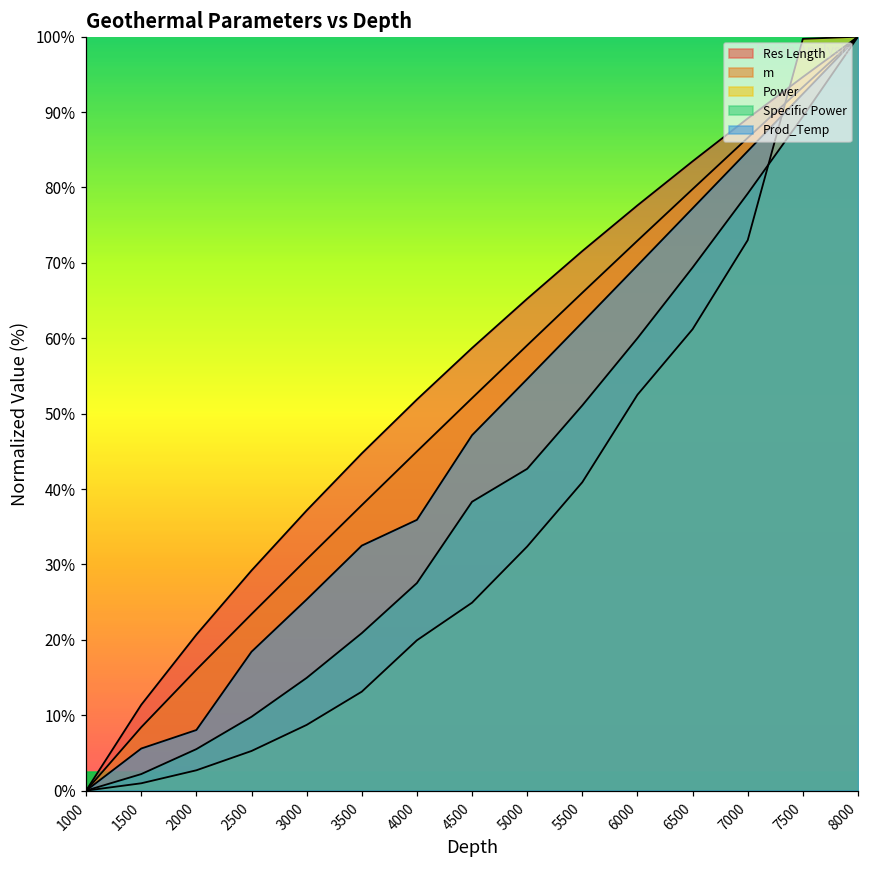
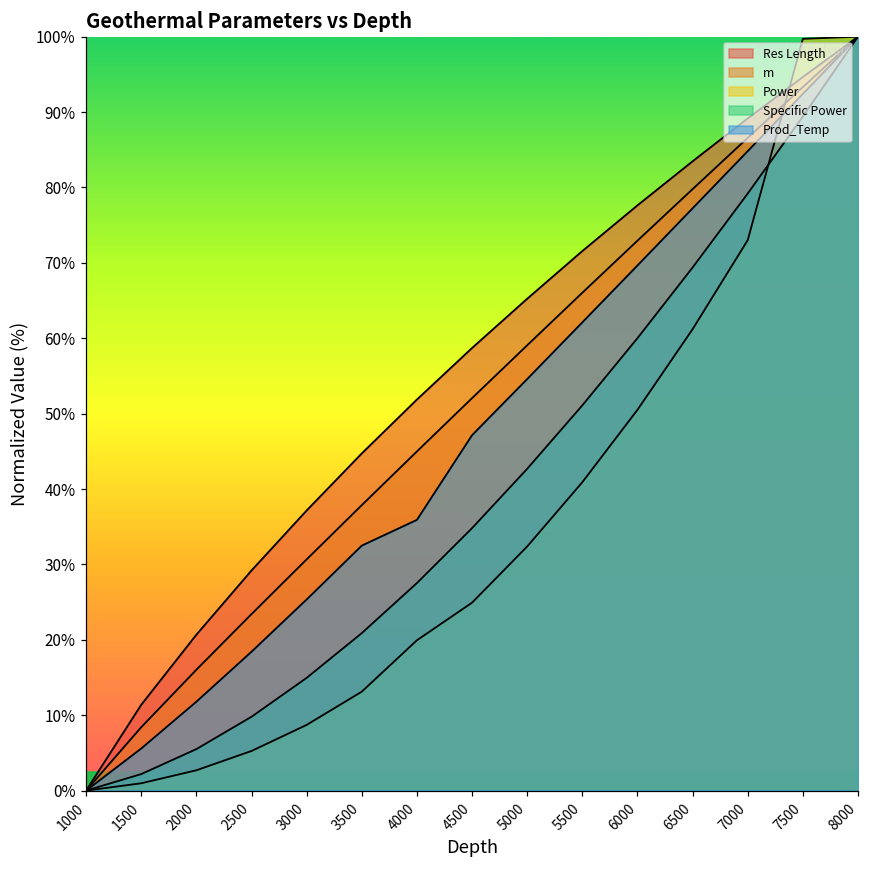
  {
    "Power": {
      "2000": "3%",
      "2500": "5%",
      "3000": "9%",
      "3500": "13%",
      "4000": "20%",
      "4500": "25%",
      "5000": "32%",
      "5500": "41%",
-     "6000": "53%",
+     "6000": "51%",
      "6500": "61%",
      "7000": "73%",
      "7500": "100%"
    },
    "Specific Power": {
      "2000": "6%",
      "2500": "10%",
      "3000": "15%",
      "3500": "21%",
      "4000": "28%",
-     "4500": "38%",
+     "4500": "35%",
      "5000": "43%",
      "5500": "51%",
      "6000": "60%",
      "6500": "69%",
      "7000": "79%"
    },
    "Prod_Temp": {
      "1500": "6%",
-     "2000": "8%",
+     "2000": "12%",
      "2500": "18%",
      "3000": "25%",
      "3500": "32%",
      "4000": "36%",
      "4500": "47%",
      "5000": "55%",
      "5500": "62%",
      "6000": "70%",
      "6500": "77%",
      "7000": "85%"
    }
  }
